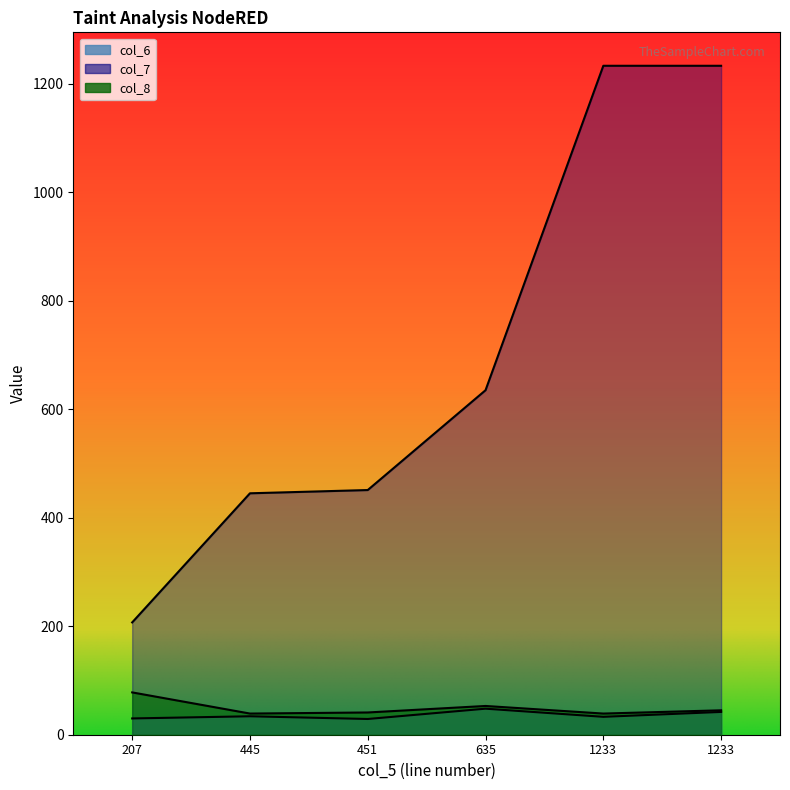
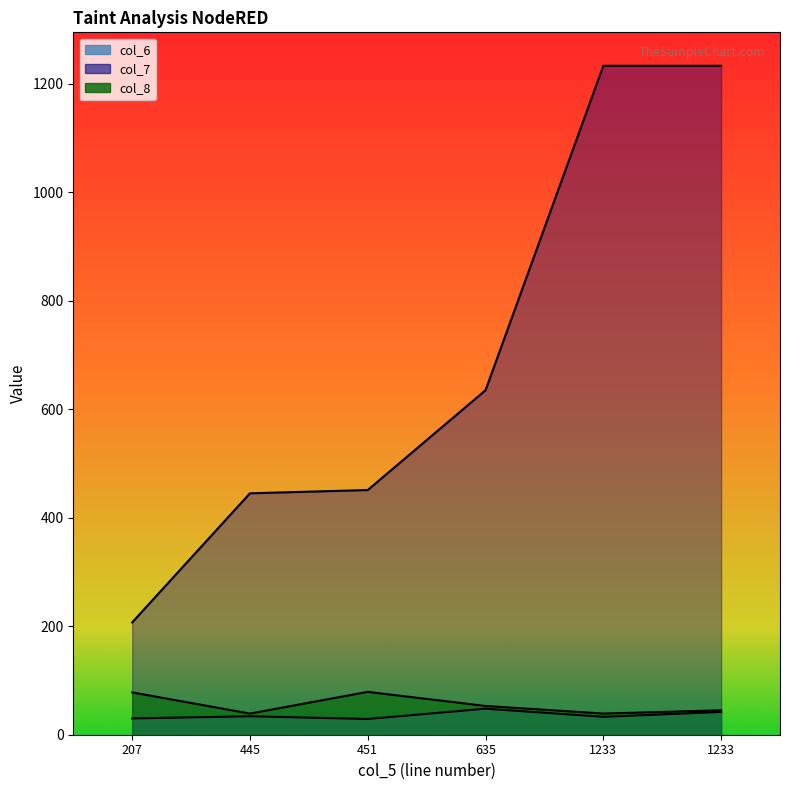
  {
    "col_8": {
      "207": 80,
      "445": 40,
-     "451": 40,
+     "451": 80,
      "635": 50
    }
  }
